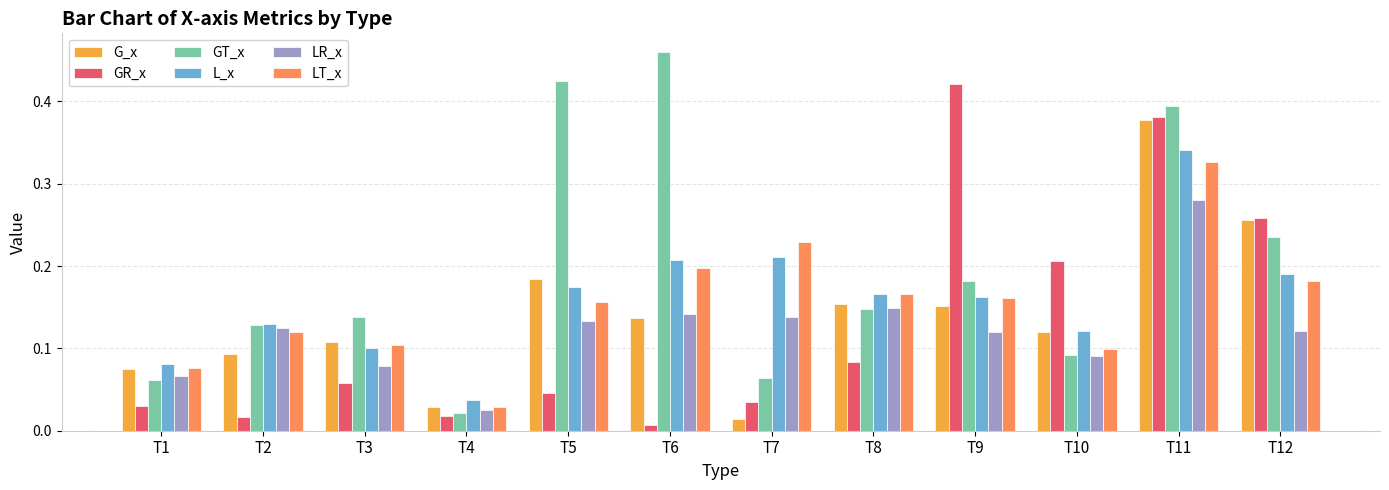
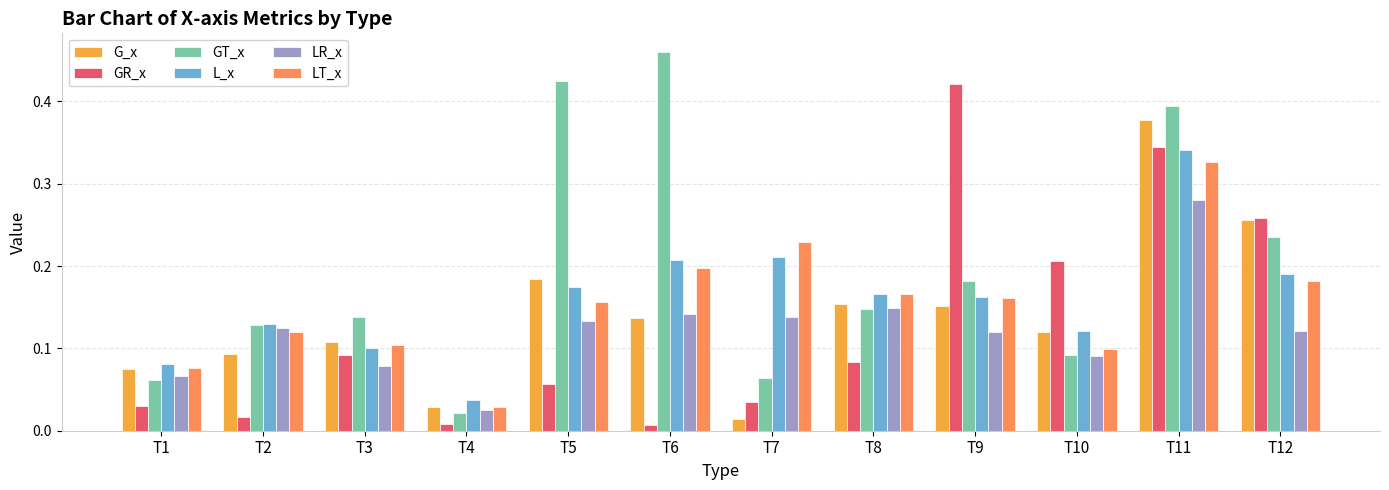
  {
    "GR_x": {
      "T1": 0.03,
      "T2": 0.02,
-     "T3": 0.06,
-     "T4": 0.02,
-     "T5": 0.05,
+     "T3": 0.09,
+     "T4": 0.01,
+     "T5": 0.06,
      "T6": 0.01,
      "T7": 0.04,
      "T8": 0.08,
      "T9": 0.42,
      "T10": 0.21,
-     "T11": 0.38,
+     "T11": 0.35,
      "T12": 0.26
    }
  }
